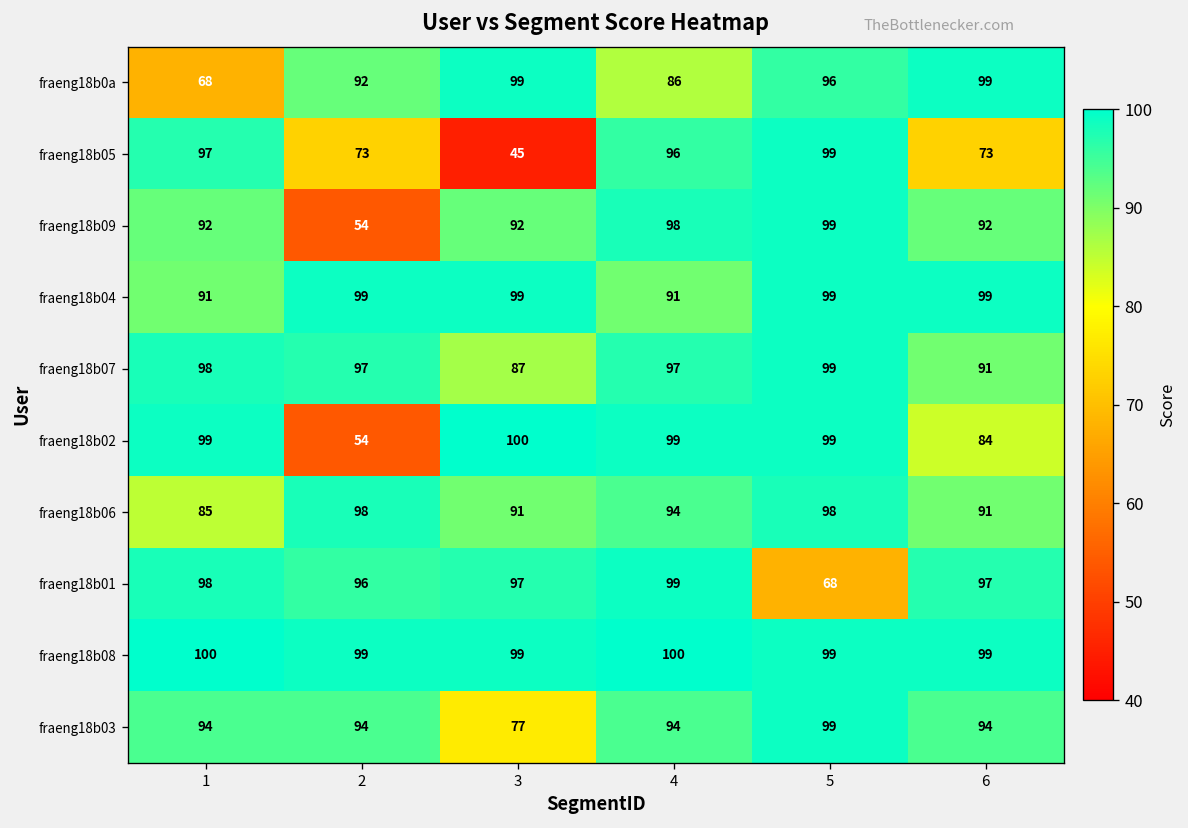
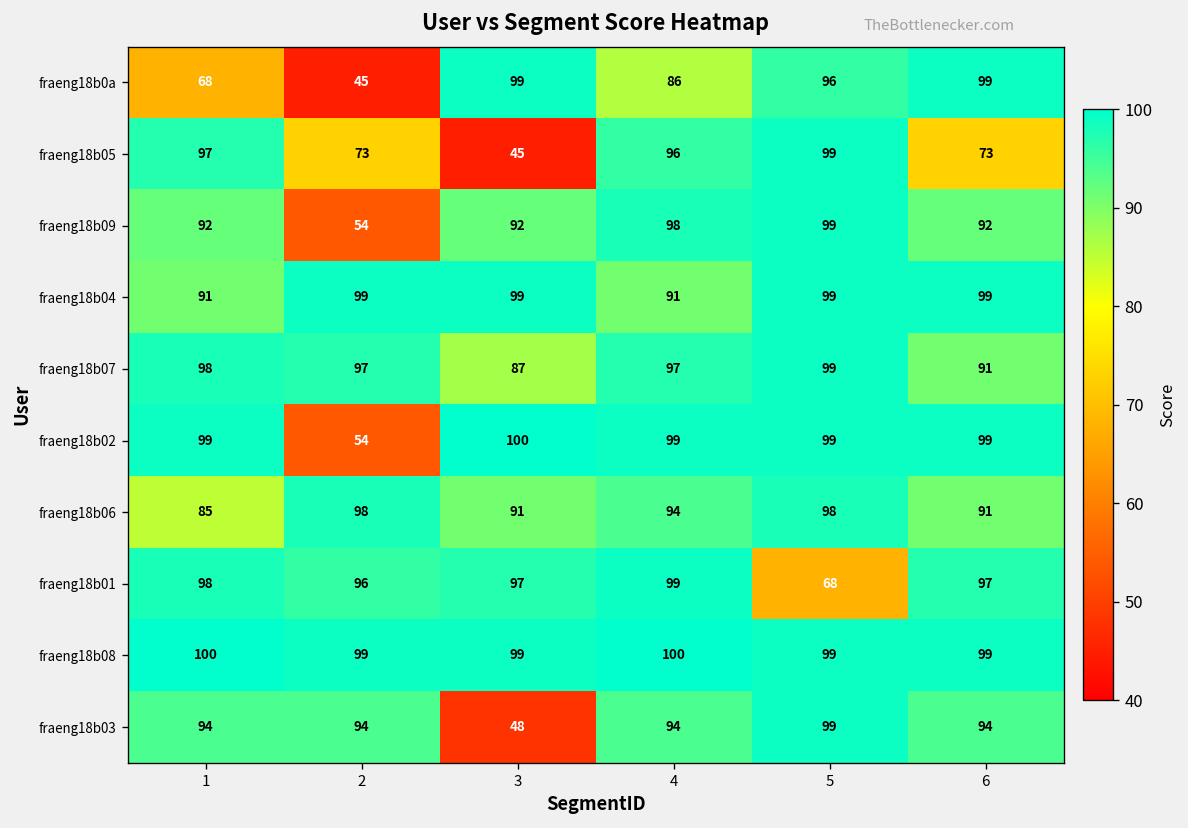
  {
    "fraeng18b0a": {
      "1": 68,
-     "2": 92,
+     "2": 45,
      "3": 99,
      "4": 86,
      "5": 96,
      "6": 99
    },
    "fraeng18b05": {
      "1": 97,
      "2": 73,
      "3": 45,
      "4": 96,
      "5": 99,
      "6": 73
    },
    "fraeng18b09": {
      "1": 92,
      "2": 54,
      "3": 92,
      "4": 98,
      "5": 99,
      "6": 92
    },
    "fraeng18b04": {
      "1": 91,
      "2": 99,
      "3": 99,
      "4": 91,
      "5": 99,
      "6": 99
    },
    "fraeng18b07": {
      "1": 98,
      "2": 97,
      "3": 87,
      "4": 97,
      "5": 99,
      "6": 91
    },
    "fraeng18b02": {
      "1": 99,
      "2": 54,
      "3": 100,
      "4": 99,
      "5": 99,
-     "6": 84
+     "6": 99
    },
    "fraeng18b06": {
      "1": 85,
      "2": 98,
      "3": 91,
      "4": 94,
      "5": 98,
      "6": 91
    },
    "fraeng18b01": {
      "1": 98,
      "2": 96,
      "3": 97,
      "4": 99,
      "5": 68,
      "6": 97
    },
    "fraeng18b08": {
      "1": 100,
      "2": 99,
      "3": 99,
      "4": 100,
      "5": 99,
      "6": 99
    },
    "fraeng18b03": {
      "1": 94,
      "2": 94,
-     "3": 77,
+     "3": 48,
      "4": 94,
      "5": 99,
      "6": 94
    }
  }
